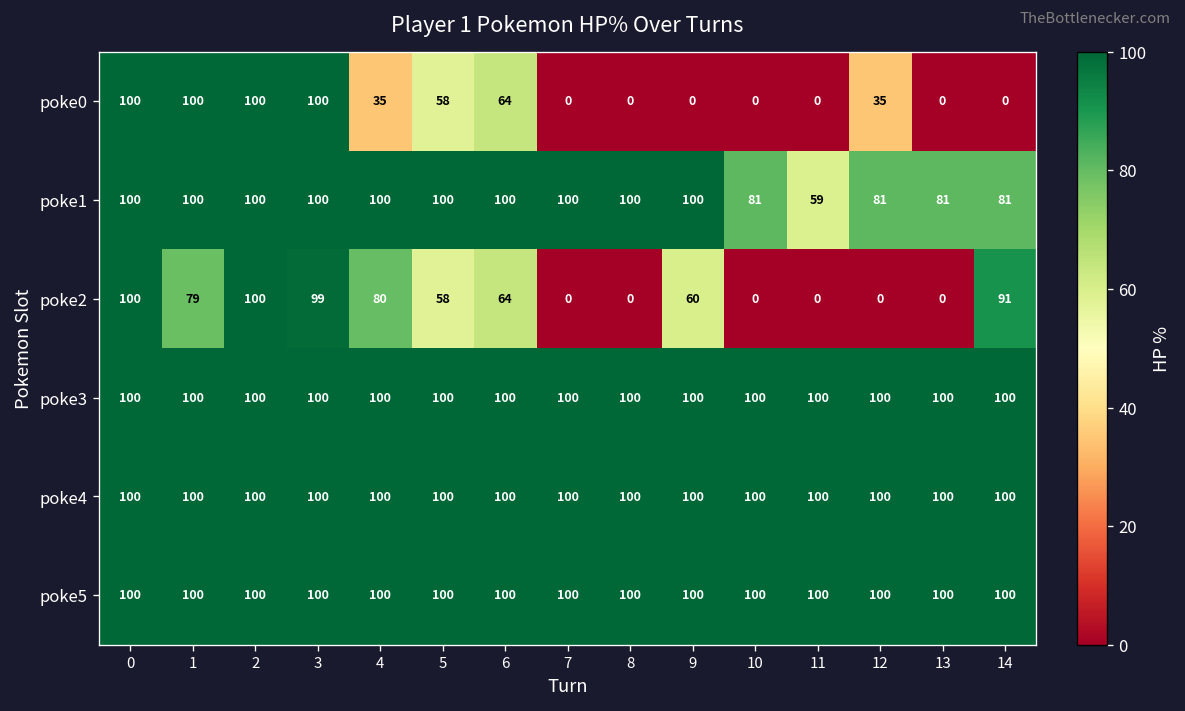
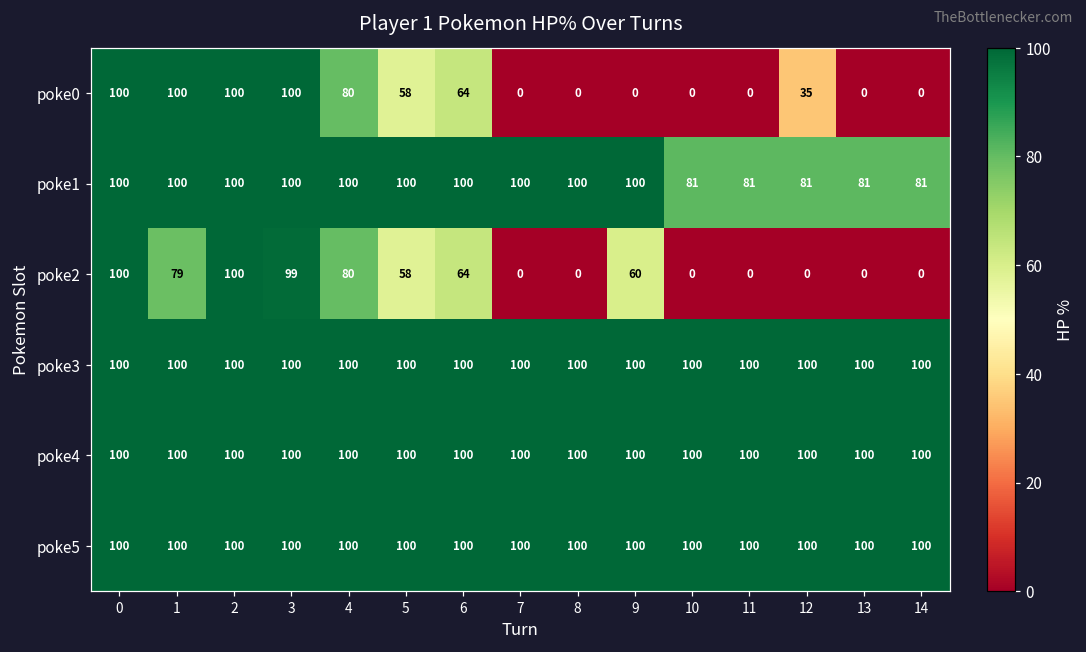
  {
    "poke0": {
      "0": 100,
      "1": 100,
      "2": 100,
      "3": 100,
-     "4": 35,
+     "4": 80,
      "5": 58,
      "6": 64,
      "7": 0,
      "8": 0,
      "9": 0,
      "10": 0,
      "11": 0,
      "12": 35,
      "13": 0,
      "14": 0
    },
    "poke1": {
      "0": 100,
      "1": 100,
      "2": 100,
      "3": 100,
      "4": 100,
      "5": 100,
      "6": 100,
      "7": 100,
      "8": 100,
      "9": 100,
      "10": 81,
-     "11": 59,
+     "11": 81,
      "12": 81,
      "13": 81,
      "14": 81
    },
    "poke2": {
      "0": 100,
      "1": 79,
      "2": 100,
      "3": 99,
      "4": 80,
      "5": 58,
      "6": 64,
      "7": 0,
      "8": 0,
      "9": 60,
      "10": 0,
      "11": 0,
      "12": 0,
      "13": 0,
-     "14": 91
+     "14": 0
    },
    "poke3": {
      "0": 100,
      "1": 100,
      "2": 100,
      "3": 100,
      "4": 100,
      "5": 100,
      "6": 100,
      "7": 100,
      "8": 100,
      "9": 100,
      "10": 100,
      "11": 100,
      "12": 100,
      "13": 100,
      "14": 100
    },
    "poke4": {
      "0": 100,
      "1": 100,
      "2": 100,
      "3": 100,
      "4": 100,
      "5": 100,
      "6": 100,
      "7": 100,
      "8": 100,
      "9": 100,
      "10": 100,
      "11": 100,
      "12": 100,
      "13": 100,
      "14": 100
    },
    "poke5": {
      "0": 100,
      "1": 100,
      "2": 100,
      "3": 100,
      "4": 100,
      "5": 100,
      "6": 100,
      "7": 100,
      "8": 100,
      "9": 100,
      "10": 100,
      "11": 100,
      "12": 100,
      "13": 100,
      "14": 100
    }
  }
